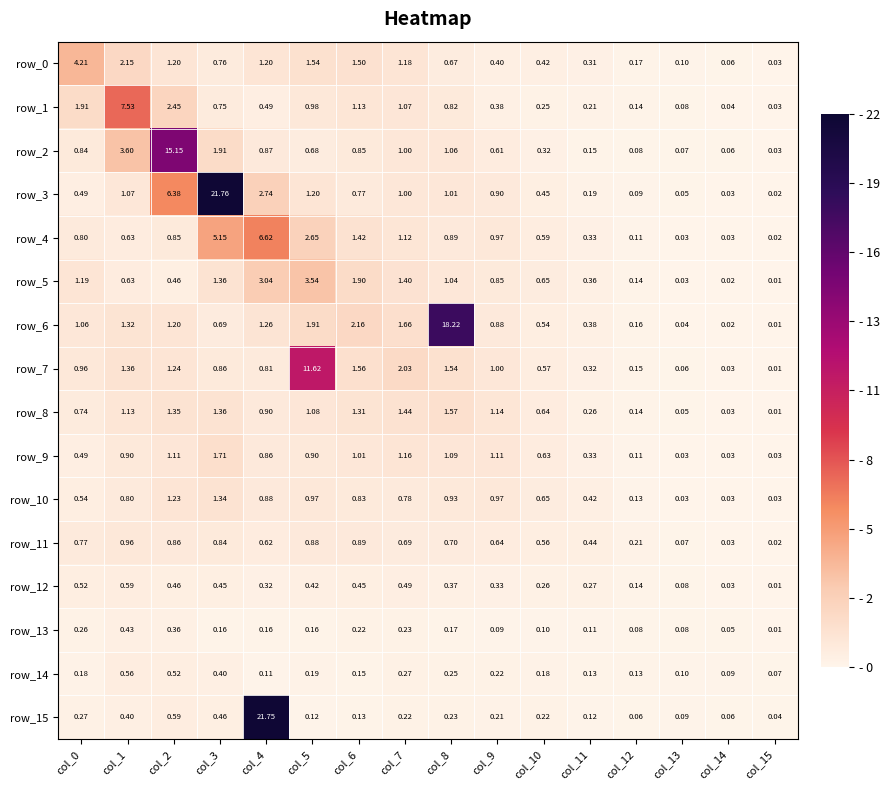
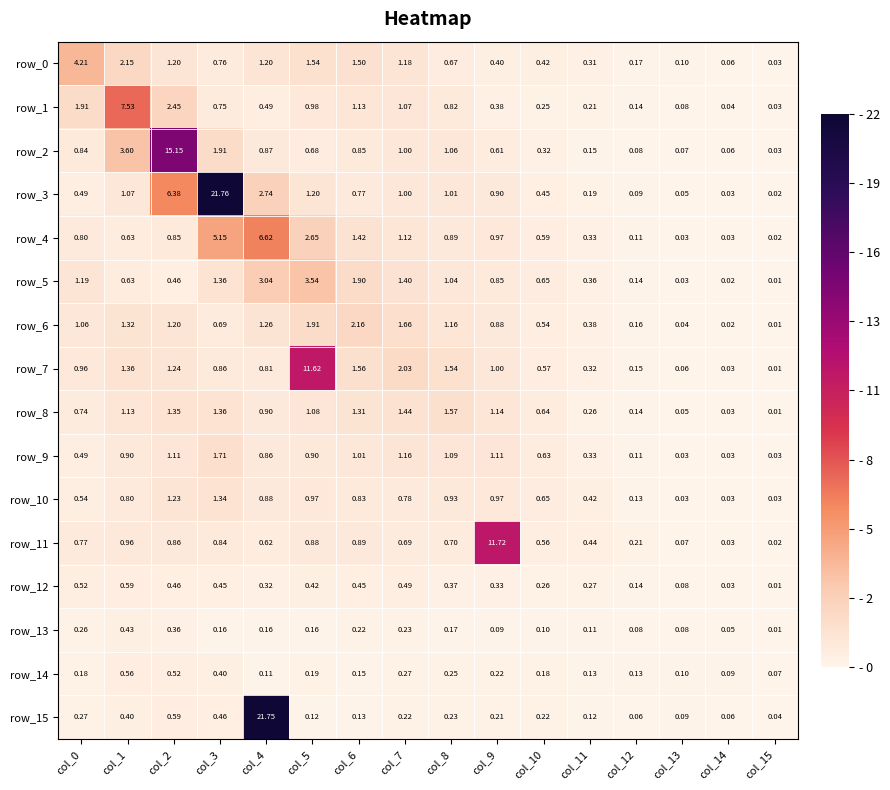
  {
    "row_6": {
      "col_0": 1.06,
      "col_1": 1.32,
      "col_2": 1.20,
      "col_3": 0.69,
      "col_4": 1.26,
      "col_5": 1.91,
      "col_6": 2.16,
      "col_7": 1.66,
-     "col_8": 18.22,
+     "col_8": 1.16,
      "col_9": 0.88,
      "col_10": 0.54,
      "col_11": 0.38,
      "col_12": 0.16,
      "col_13": 0.04,
      "col_14": 0.02,
      "col_15": 0.01
    },
    "row_11": {
      "col_0": 0.77,
      "col_1": 0.96,
      "col_2": 0.86,
      "col_3": 0.84,
      "col_4": 0.62,
      "col_5": 0.88,
      "col_6": 0.89,
      "col_7": 0.69,
      "col_8": 0.70,
-     "col_9": 0.64,
+     "col_9": 11.72,
      "col_10": 0.56,
      "col_11": 0.44,
      "col_12": 0.21,
      "col_13": 0.07,
      "col_14": 0.03,
      "col_15": 0.02
    }
  }
